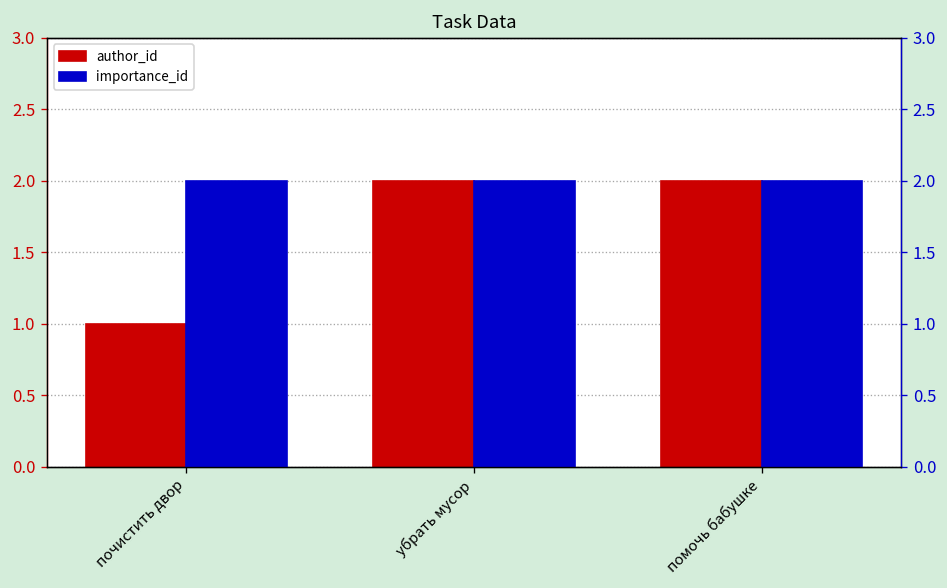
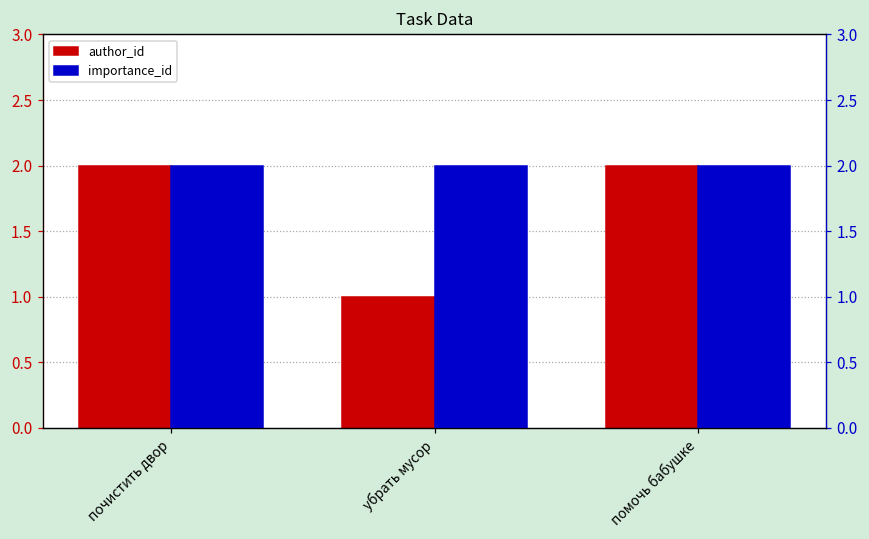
  {
    "author_id": {
-     "почистить двор": 1,
-     "убрать мусор": 2,
+     "почистить двор": 2,
+     "убрать мусор": 1,
      "помочь бабушке": 2
    },
    "importance_id": {
      "почистить двор": 2.00,
      "убрать мусор": 2.00,
      "помочь бабушке": 2.00
    }
  }
